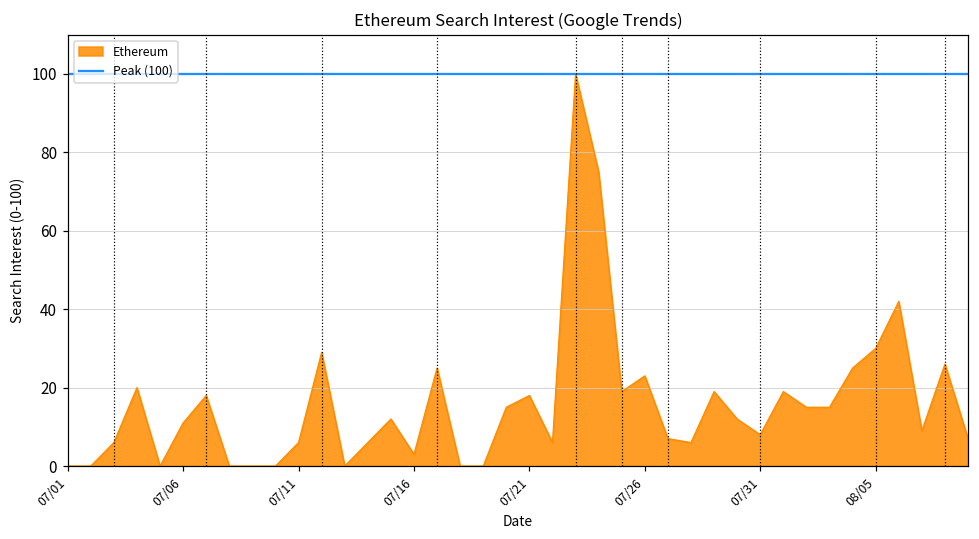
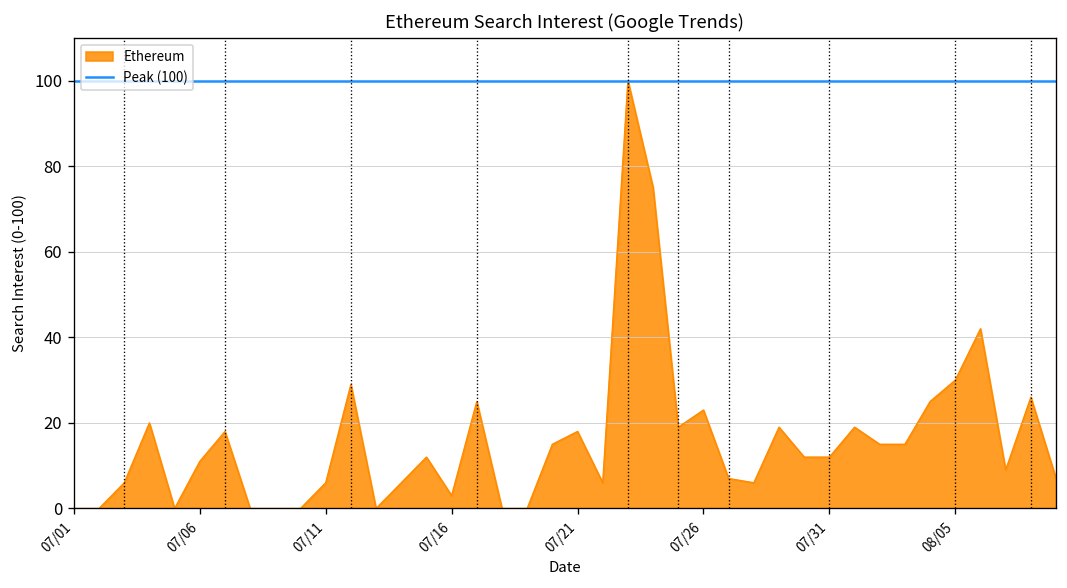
  {
    "07/01": 0,
    "07/06": 11,
    "07/11": 6,
    "07/16": 3,
    "07/21": 18,
    "07/26": 23,
-   "07/31": 8,
+   "07/31": 12,
    "08/05": 30
  }
